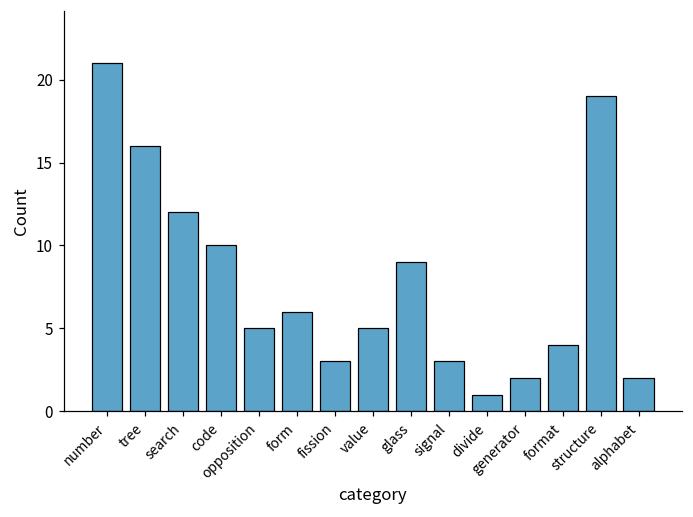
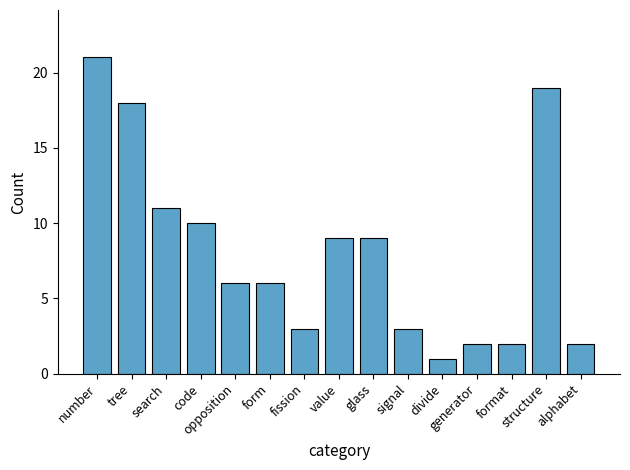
  {
    "number": 21,
-   "tree": 16,
-   "search": 12,
+   "tree": 18,
+   "search": 11,
    "code": 10,
-   "opposition": 5,
+   "opposition": 6,
    "form": 6,
    "fission": 3,
-   "value": 5,
+   "value": 9,
    "glass": 9,
    "signal": 3,
    "divide": 1,
    "generator": 2,
-   "format": 4,
+   "format": 2,
    "structure": 19,
    "alphabet": 2
  }
